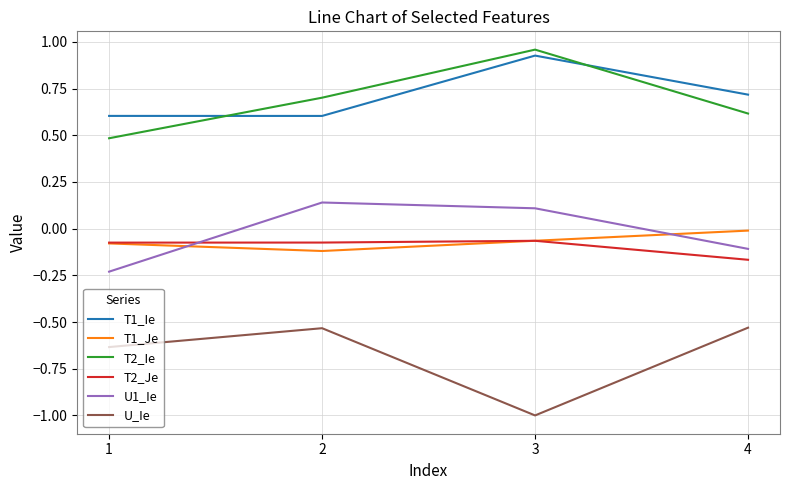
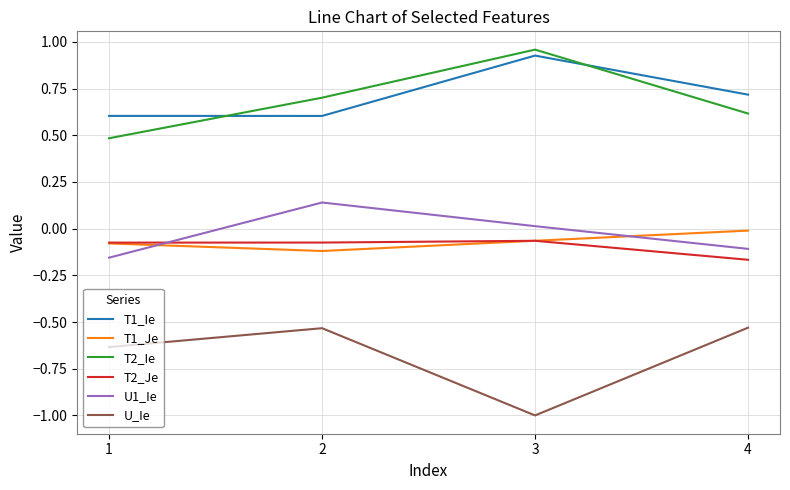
  {
    "T1_Ie": {
      "1": 0.60,
      "2": 0.60,
      "3": 0.93,
      "4": 0.72
    },
    "T1_Je": {
      "2": -0.12,
      "4": -0.01
    },
    "T2_Ie": {
      "1": 0.48,
      "2": 0.70,
      "3": 0.96,
      "4": 0.62
    },
    "T2_Je": {
      "2": -0.07,
      "4": -0.17
    },
    "U1_Ie": {
-     "1": -0.23,
+     "1": -0.16,
      "2": 0.14,
-     "3": 0.11,
+     "3": 0.01,
      "4": -0.11
    },
    "U_Ie": {
      "2": -0.53,
      "3": -1.00,
      "4": -0.53
    }
  }
